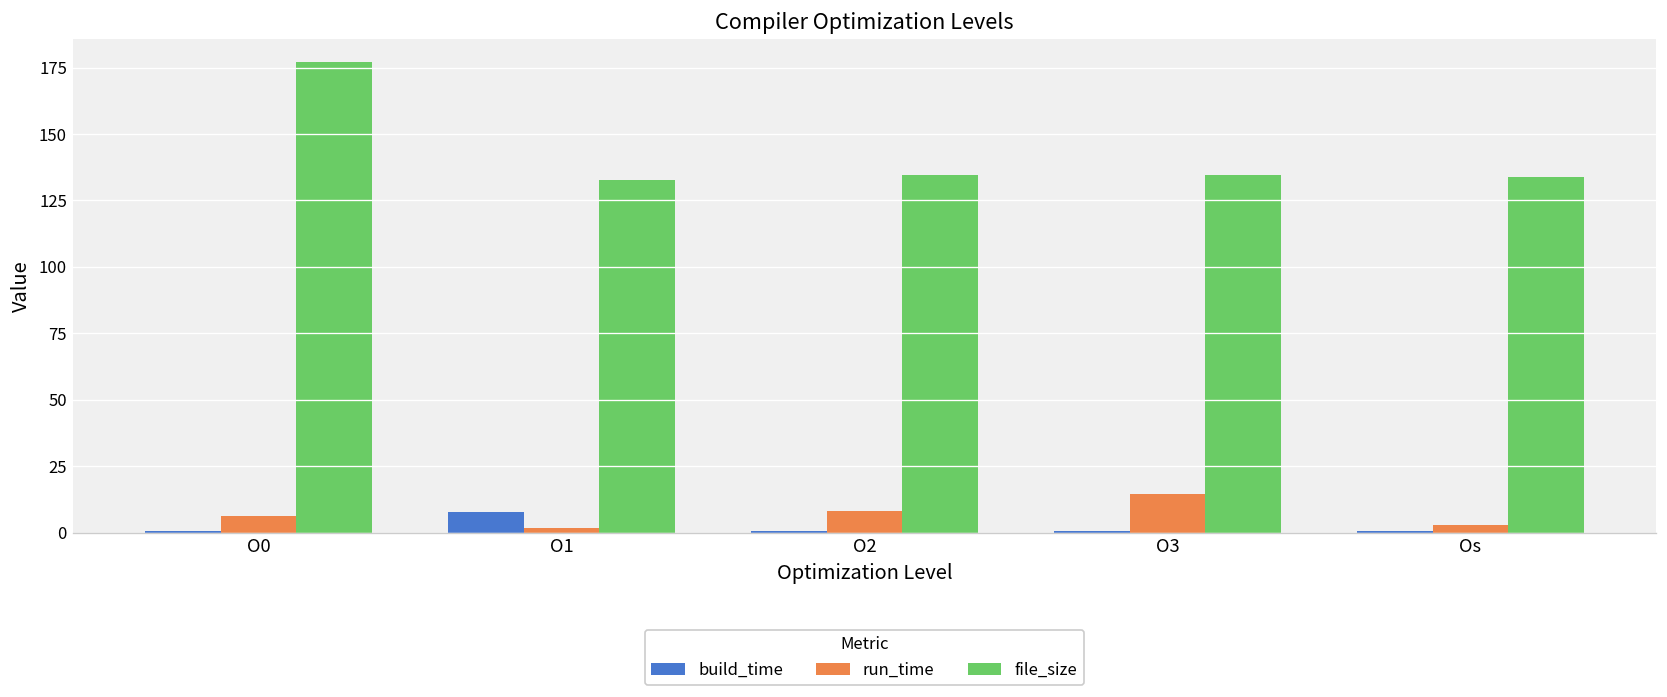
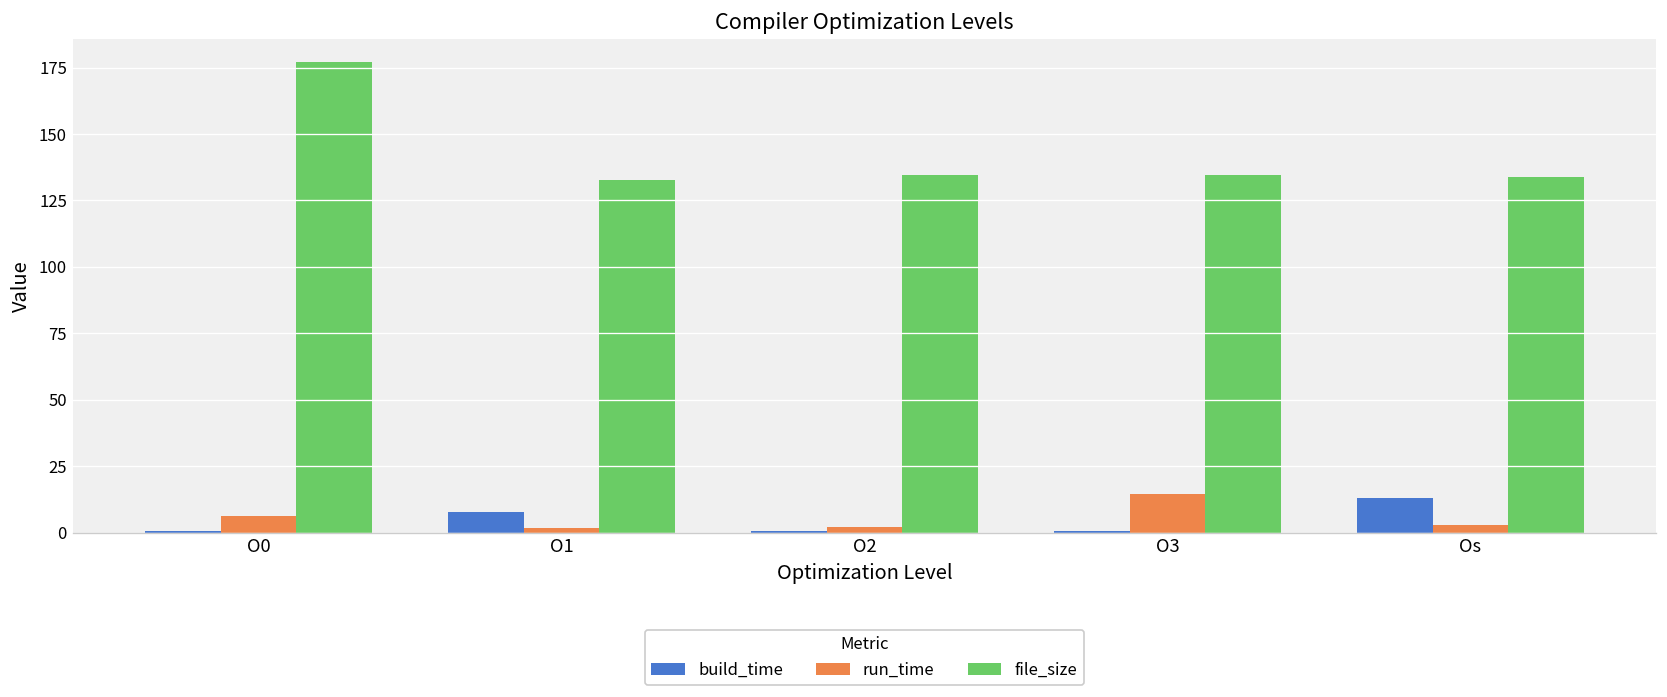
  {
    "build_time": {
      "O1": 8,
-     "Os": 1
+     "Os": 13
    },
    "run_time": {
      "O0": 6,
      "O1": 2,
-     "O2": 8,
+     "O2": 2,
      "O3": 14,
      "Os": 3
    },
    "file_size": {
      "O0": 177,
      "O1": 133,
      "O2": 135,
      "O3": 135,
      "Os": 134
    }
  }
